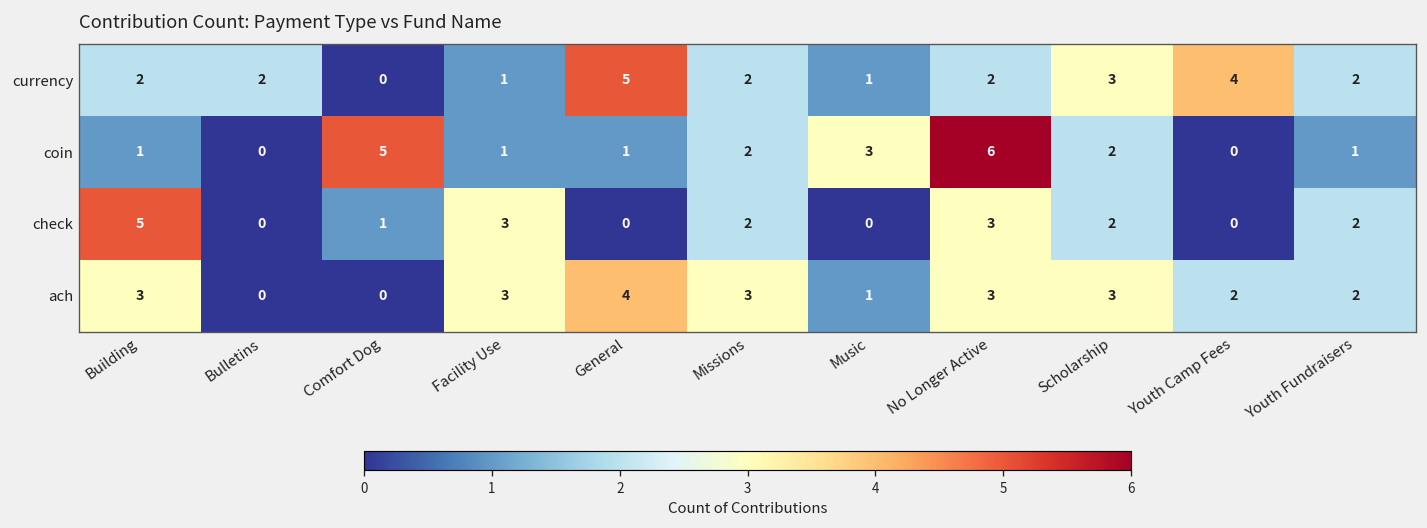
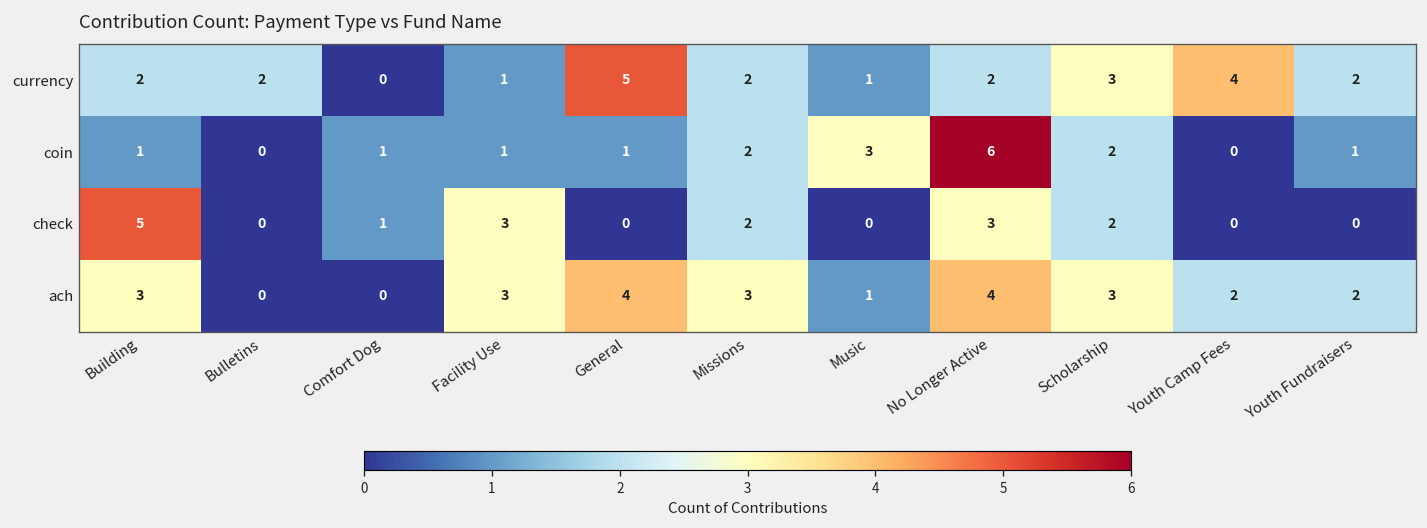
  {
    "currency": {
      "Building": 2,
      "Bulletins": 2,
      "Comfort Dog": 0,
      "Facility Use": 1,
      "General": 5,
      "Missions": 2,
      "Music": 1,
      "No Longer Active": 2,
      "Scholarship": 3,
      "Youth Camp Fees": 4,
      "Youth Fundraisers": 2
    },
    "coin": {
      "Building": 1,
      "Bulletins": 0,
-     "Comfort Dog": 5,
+     "Comfort Dog": 1,
      "Facility Use": 1,
      "General": 1,
      "Missions": 2,
      "Music": 3,
      "No Longer Active": 6,
      "Scholarship": 2,
      "Youth Camp Fees": 0,
      "Youth Fundraisers": 1
    },
    "check": {
      "Building": 5,
      "Bulletins": 0,
      "Comfort Dog": 1,
      "Facility Use": 3,
      "General": 0,
      "Missions": 2,
      "Music": 0,
      "No Longer Active": 3,
      "Scholarship": 2,
      "Youth Camp Fees": 0,
-     "Youth Fundraisers": 2
+     "Youth Fundraisers": 0
    },
    "ach": {
      "Building": 3,
      "Bulletins": 0,
      "Comfort Dog": 0,
      "Facility Use": 3,
      "General": 4,
      "Missions": 3,
      "Music": 1,
-     "No Longer Active": 3,
+     "No Longer Active": 4,
      "Scholarship": 3,
      "Youth Camp Fees": 2,
      "Youth Fundraisers": 2
    }
  }
